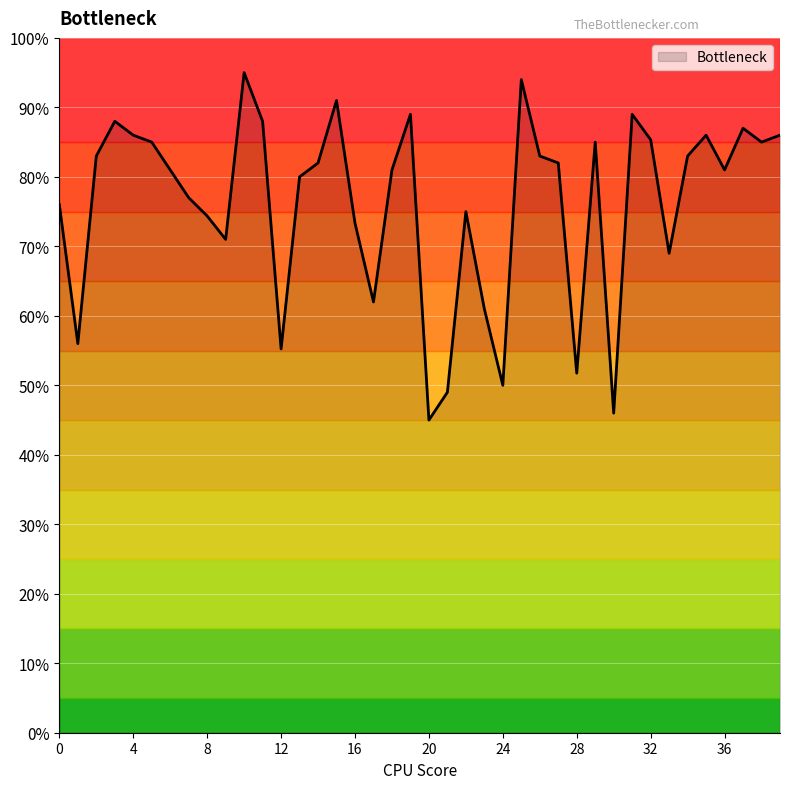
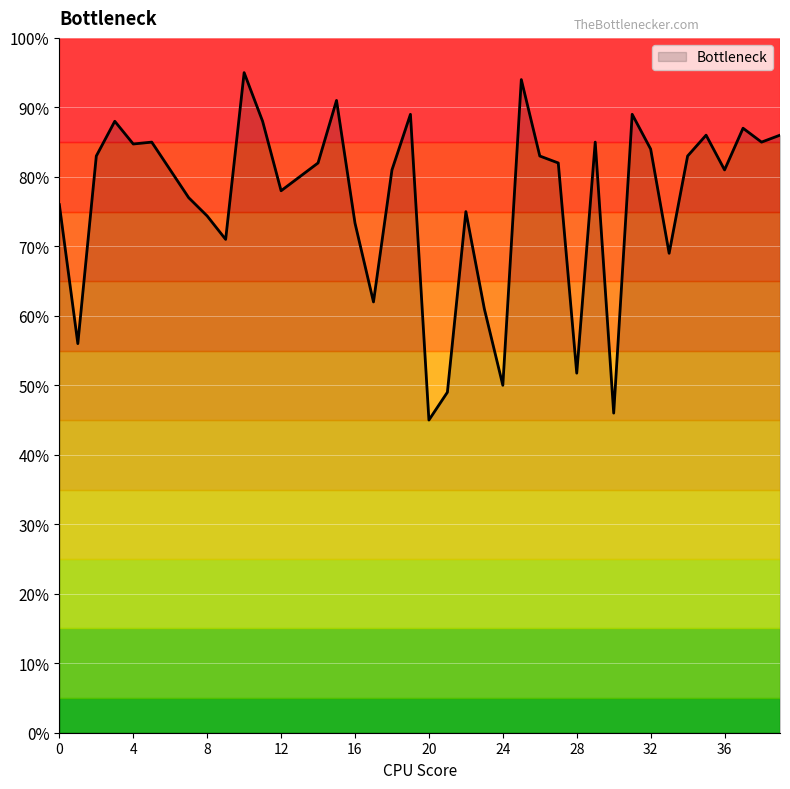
  {
    "0": "76%",
-   "4": "86%",
+   "4": "85%",
    "8": "74%",
-   "12": "55%",
+   "12": "78%",
    "16": "73%",
    "20": "45%",
    "24": "50%",
    "28": "52%",
-   "32": "85%",
+   "32": "84%",
    "36": "81%"
  }
